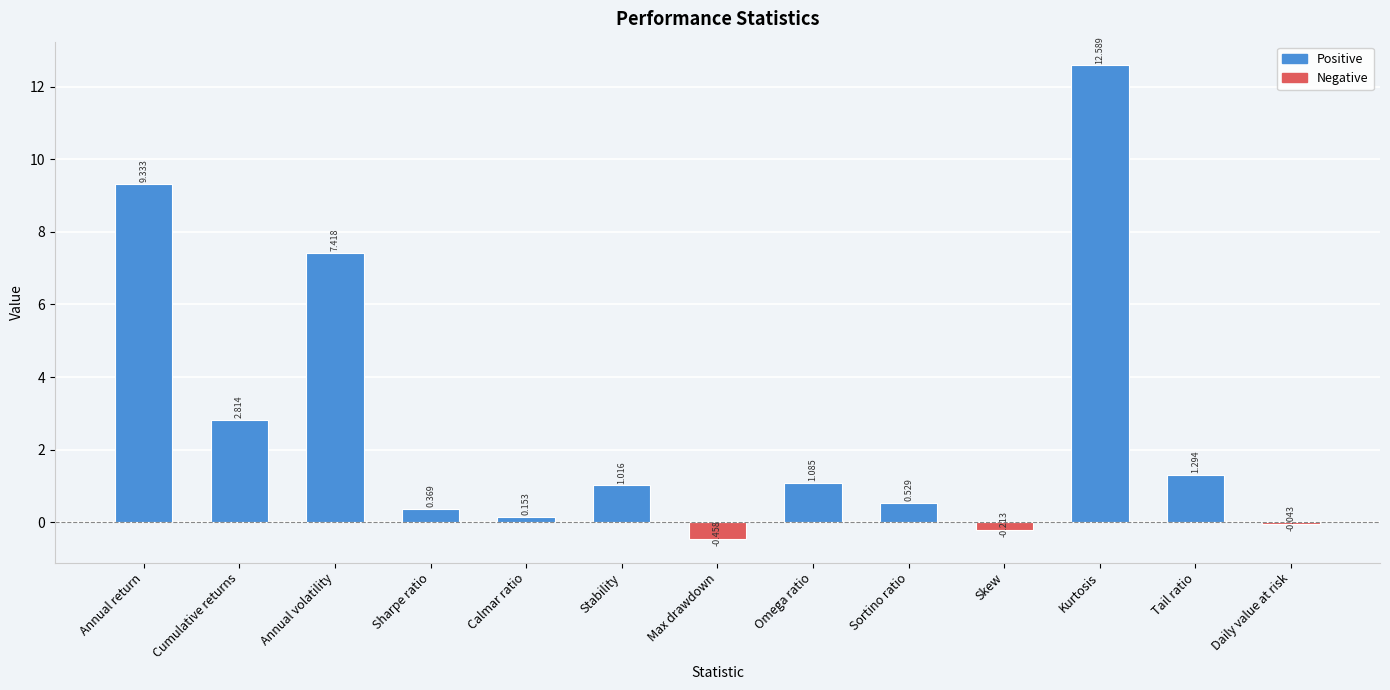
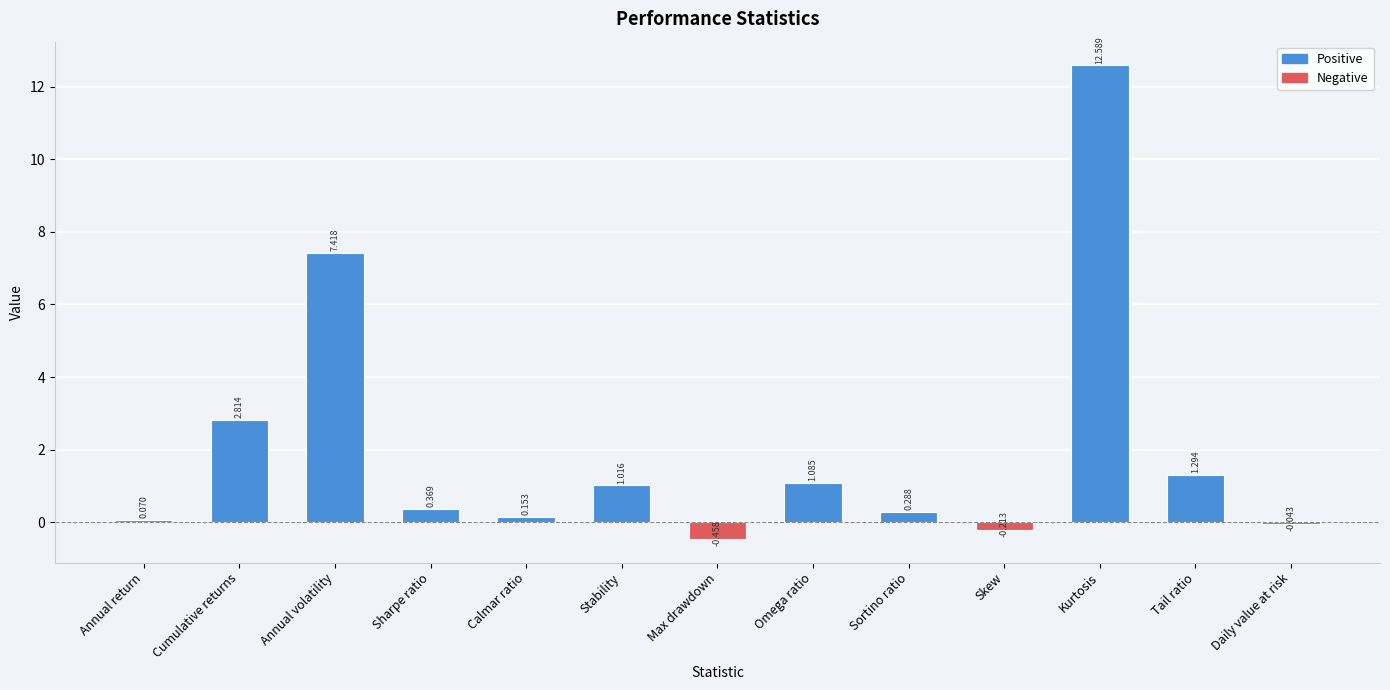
  {
-   "Annual return": 9.333,
+   "Annual return": 0.070,
    "Cumulative returns": 2.814,
    "Annual volatility": 7.418,
    "Sharpe ratio": 0.369,
    "Calmar ratio": 0.153,
    "Stability": 1.016,
    "Max drawdown": -0.458,
    "Omega ratio": 1.085,
-   "Sortino ratio": 0.529,
+   "Sortino ratio": 0.288,
    "Skew": -0.213,
    "Kurtosis": 12.589,
    "Tail ratio": 1.294,
    "Daily value at risk": -0.043
  }
